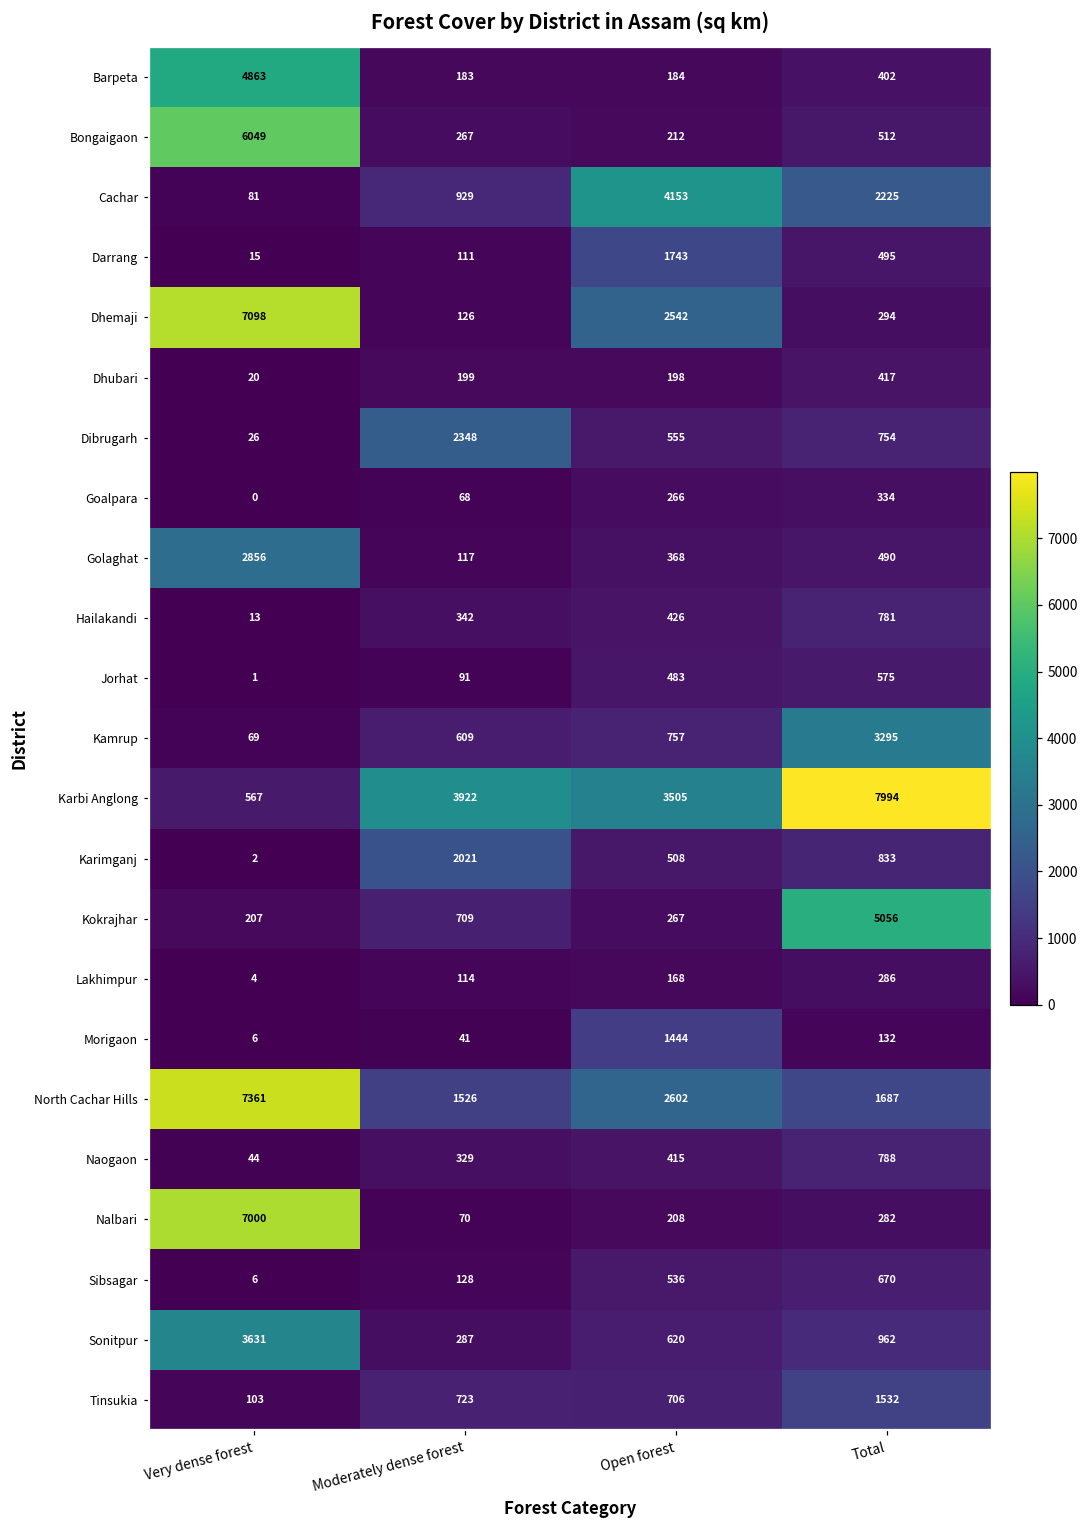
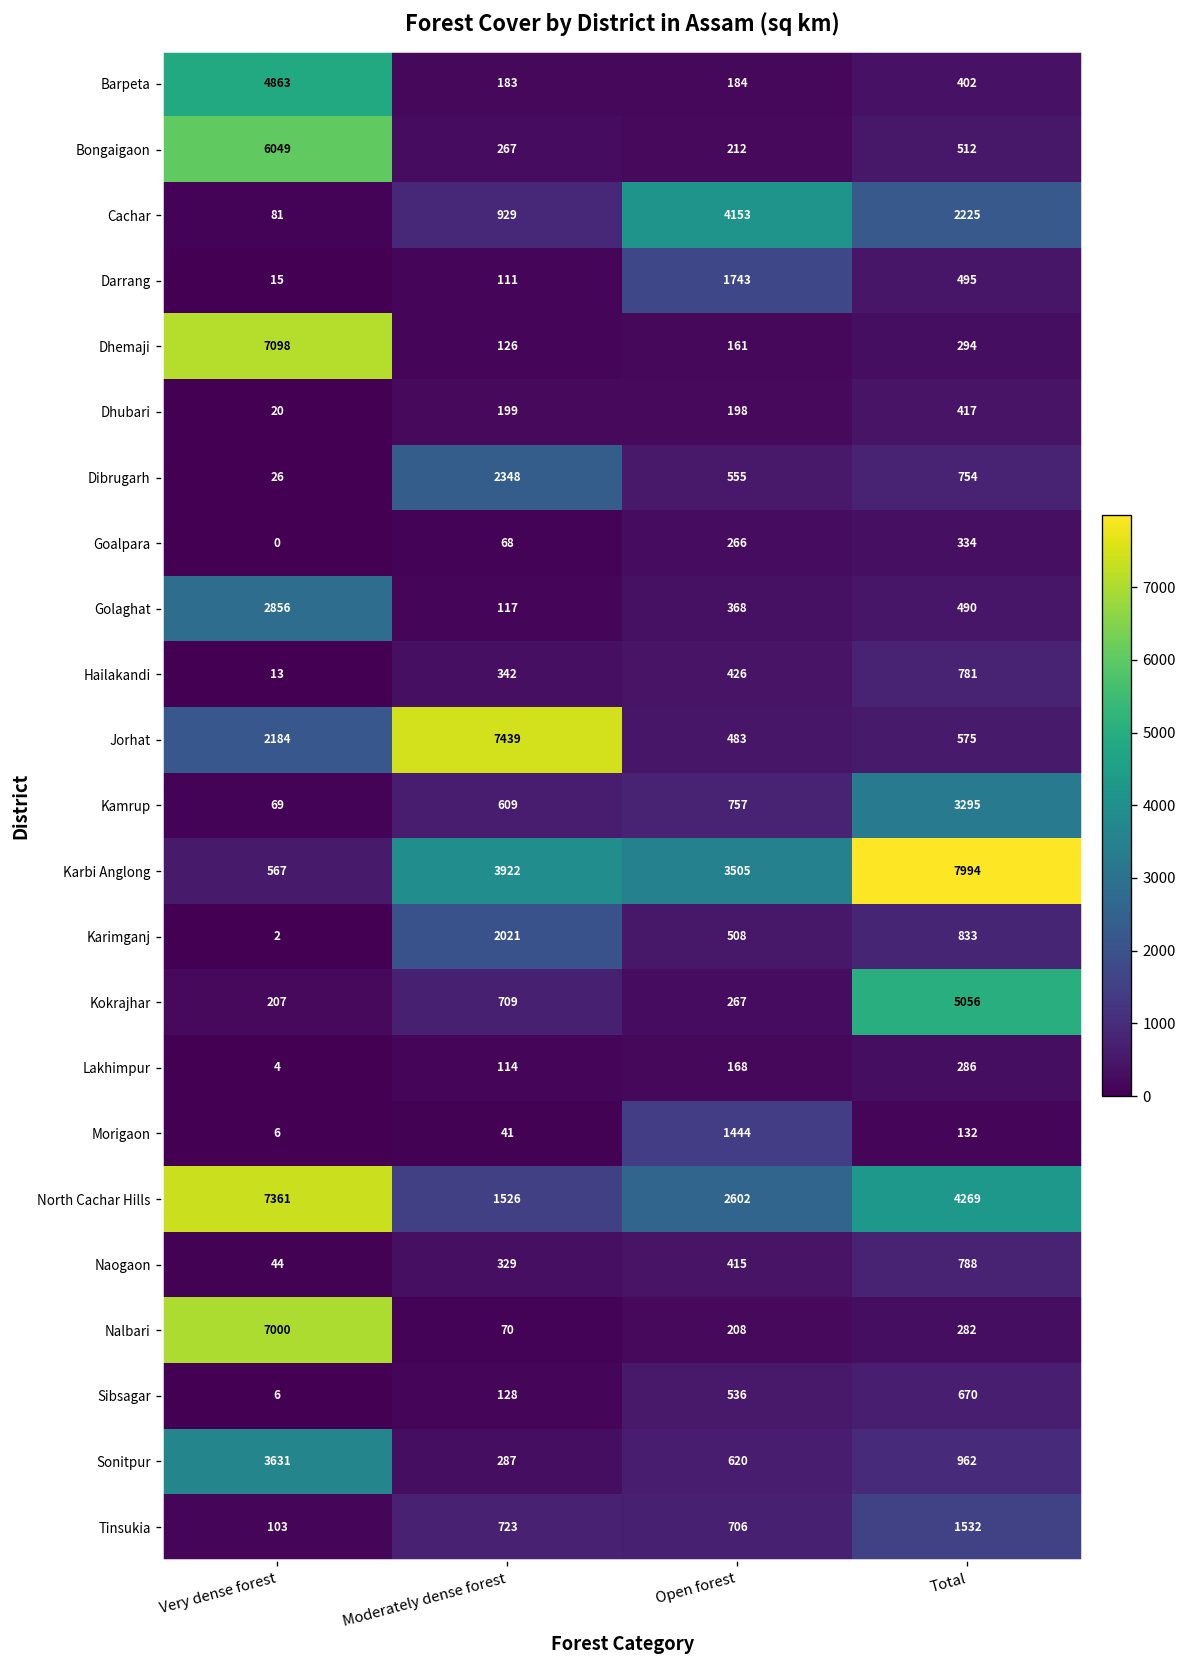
  {
    "Barpeta": {
      "Very dense forest": 4863,
      "Moderately dense forest": 183,
      "Open forest": 184,
      "Total": 402
    },
    "Bongaigaon": {
      "Very dense forest": 6049,
      "Moderately dense forest": 267,
      "Open forest": 212,
      "Total": 512
    },
    "Cachar": {
      "Very dense forest": 81,
      "Moderately dense forest": 929,
      "Open forest": 4153,
      "Total": 2225
    },
    "Darrang": {
      "Very dense forest": 15,
      "Moderately dense forest": 111,
      "Open forest": 1743,
      "Total": 495
    },
    "Dhemaji": {
      "Very dense forest": 7098,
      "Moderately dense forest": 126,
-     "Open forest": 2542,
+     "Open forest": 161,
      "Total": 294
    },
    "Dhubari": {
      "Very dense forest": 20,
      "Moderately dense forest": 199,
      "Open forest": 198,
      "Total": 417
    },
    "Dibrugarh": {
      "Very dense forest": 26,
      "Moderately dense forest": 2348,
      "Open forest": 555,
      "Total": 754
    },
    "Goalpara": {
      "Very dense forest": 0,
      "Moderately dense forest": 68,
      "Open forest": 266,
      "Total": 334
    },
    "Golaghat": {
      "Very dense forest": 2856,
      "Moderately dense forest": 117,
      "Open forest": 368,
      "Total": 490
    },
    "Hailakandi": {
      "Very dense forest": 13,
      "Moderately dense forest": 342,
      "Open forest": 426,
      "Total": 781
    },
    "Jorhat": {
-     "Very dense forest": 1,
-     "Moderately dense forest": 91,
+     "Very dense forest": 2184,
+     "Moderately dense forest": 7439,
      "Open forest": 483,
      "Total": 575
    },
    "Kamrup": {
      "Very dense forest": 69,
      "Moderately dense forest": 609,
      "Open forest": 757,
      "Total": 3295
    },
    "Karbi Anglong": {
      "Very dense forest": 567,
      "Moderately dense forest": 3922,
      "Open forest": 3505,
      "Total": 7994
    },
    "Karimganj": {
      "Very dense forest": 2,
      "Moderately dense forest": 2021,
      "Open forest": 508,
      "Total": 833
    },
    "Kokrajhar": {
      "Very dense forest": 207,
      "Moderately dense forest": 709,
      "Open forest": 267,
      "Total": 5056
    },
    "Lakhimpur": {
      "Very dense forest": 4,
      "Moderately dense forest": 114,
      "Open forest": 168,
      "Total": 286
    },
    "Morigaon": {
      "Very dense forest": 6,
      "Moderately dense forest": 41,
      "Open forest": 1444,
      "Total": 132
    },
    "North Cachar Hills": {
      "Very dense forest": 7361,
      "Moderately dense forest": 1526,
      "Open forest": 2602,
-     "Total": 1687
+     "Total": 4269
    },
    "Naogaon": {
      "Very dense forest": 44,
      "Moderately dense forest": 329,
      "Open forest": 415,
      "Total": 788
    },
    "Nalbari": {
      "Very dense forest": 7000,
      "Moderately dense forest": 70,
      "Open forest": 208,
      "Total": 282
    },
    "Sibsagar": {
      "Very dense forest": 6,
      "Moderately dense forest": 128,
      "Open forest": 536,
      "Total": 670
    },
    "Sonitpur": {
      "Very dense forest": 3631,
      "Moderately dense forest": 287,
      "Open forest": 620,
      "Total": 962
    },
    "Tinsukia": {
      "Very dense forest": 103,
      "Moderately dense forest": 723,
      "Open forest": 706,
      "Total": 1532
    }
  }
